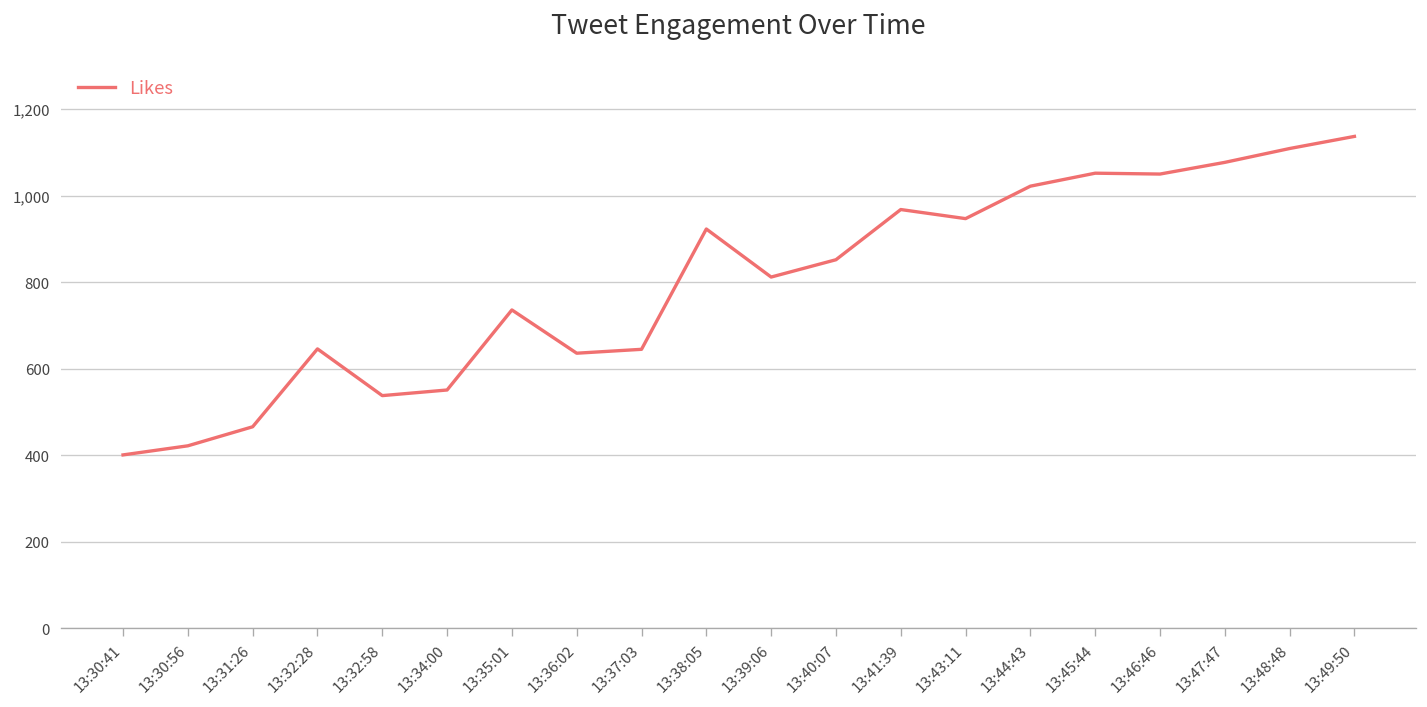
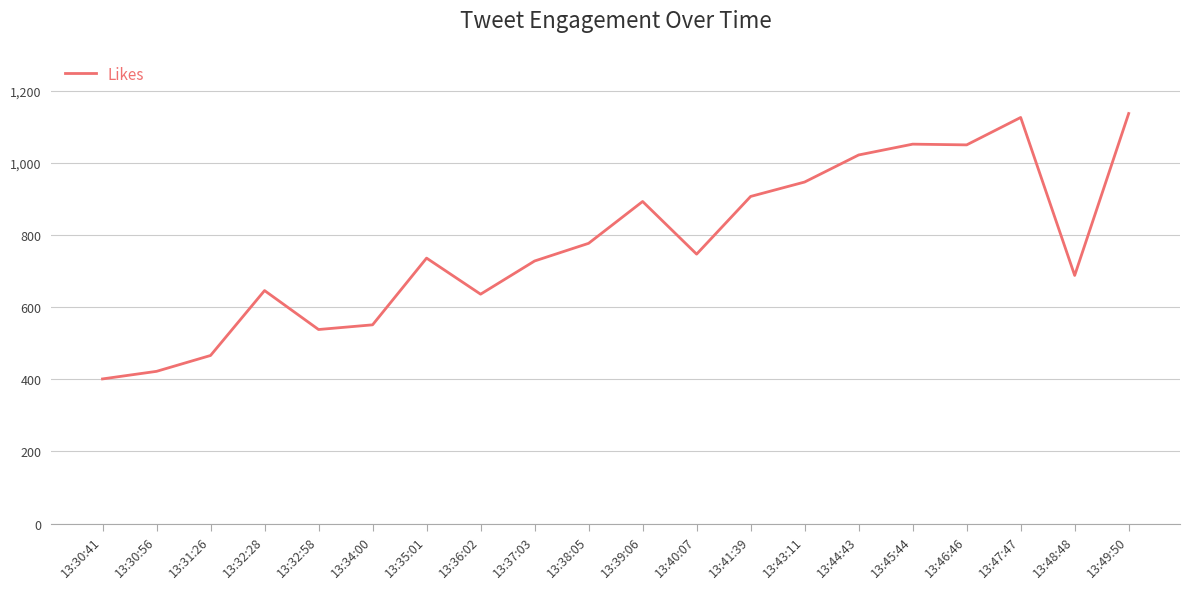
  {
    "13:30:41": "400",
    "13:30:56": "420",
    "13:31:26": "470",
    "13:32:28": "650",
    "13:32:58": "540",
    "13:34:00": "550",
    "13:35:01": "740",
    "13:36:02": "640",
-   "13:37:03": "650",
-   "13:38:05": "920",
-   "13:39:06": "810",
-   "13:40:07": "850",
-   "13:41:39": "970",
+   "13:37:03": "730",
+   "13:38:05": "780",
+   "13:39:06": "890",
+   "13:40:07": "750",
+   "13:41:39": "910",
    "13:43:11": "950",
    "13:44:43": "1,020",
    "13:45:44": "1,050",
    "13:46:46": "1,050",
-   "13:47:47": "1,080",
-   "13:48:48": "1,110",
+   "13:47:47": "1,130",
+   "13:48:48": "690",
    "13:49:50": "1,140"
  }
